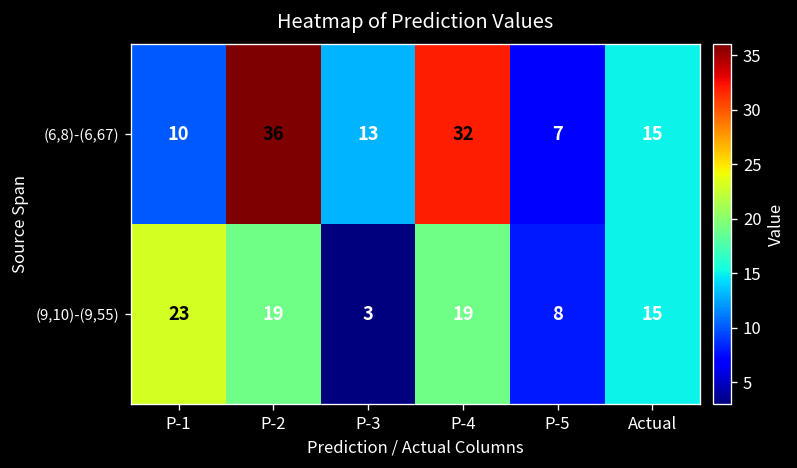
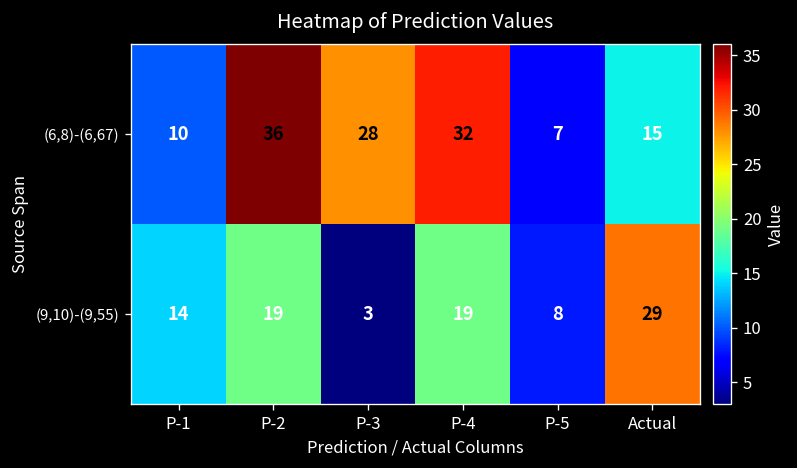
  {
    "(6,8)-(6,67)": {
      "P-1": 10,
      "P-2": 36,
-     "P-3": 13,
+     "P-3": 28,
      "P-4": 32,
      "P-5": 7,
      "Actual": 15
    },
    "(9,10)-(9,55)": {
-     "P-1": 23,
+     "P-1": 14,
      "P-2": 19,
      "P-3": 3,
      "P-4": 19,
      "P-5": 8,
-     "Actual": 15
+     "Actual": 29
    }
  }
